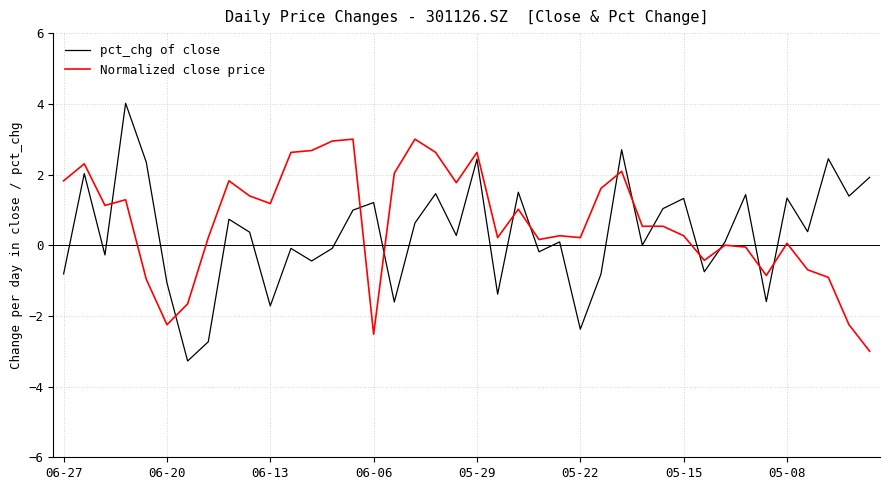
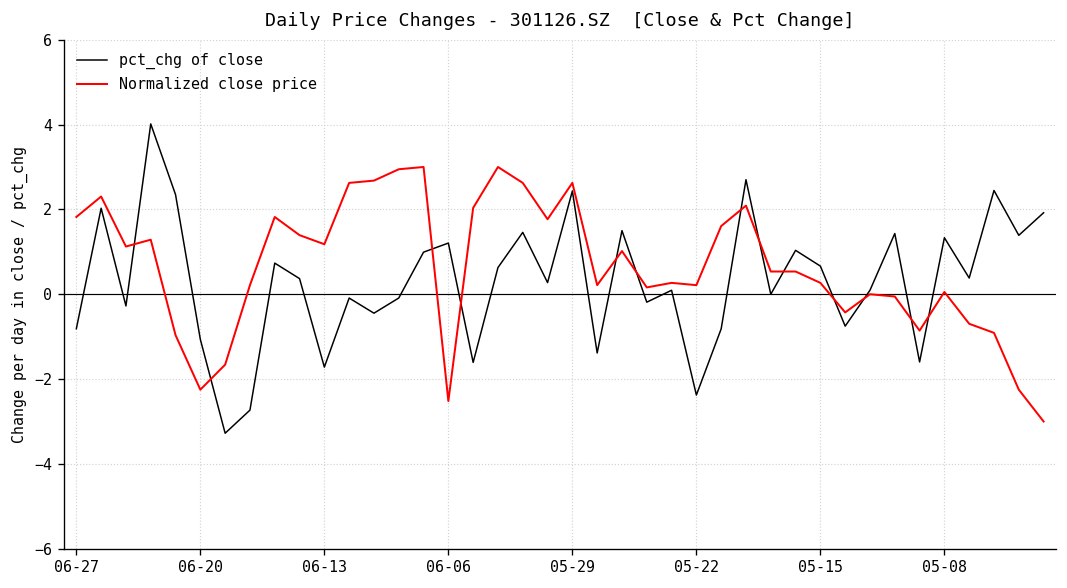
  {
    "pct_chg of close": {
      "06-27": -0.8,
      "06-20": -1.1,
      "06-13": -1.7,
      "06-06": 1.2,
      "05-29": 2.4,
      "05-22": -2.4,
-     "05-15": 1.3,
+     "05-15": 0.7,
      "05-08": 1.3
    },
    "Normalized close price": {
      "06-27": 1.8,
      "06-20": -2.3,
      "06-13": 1.2,
      "06-06": -2.5,
      "05-29": 2.6,
      "05-22": 0.2,
      "05-15": 0.3,
      "05-08": 0.1
    }
  }
